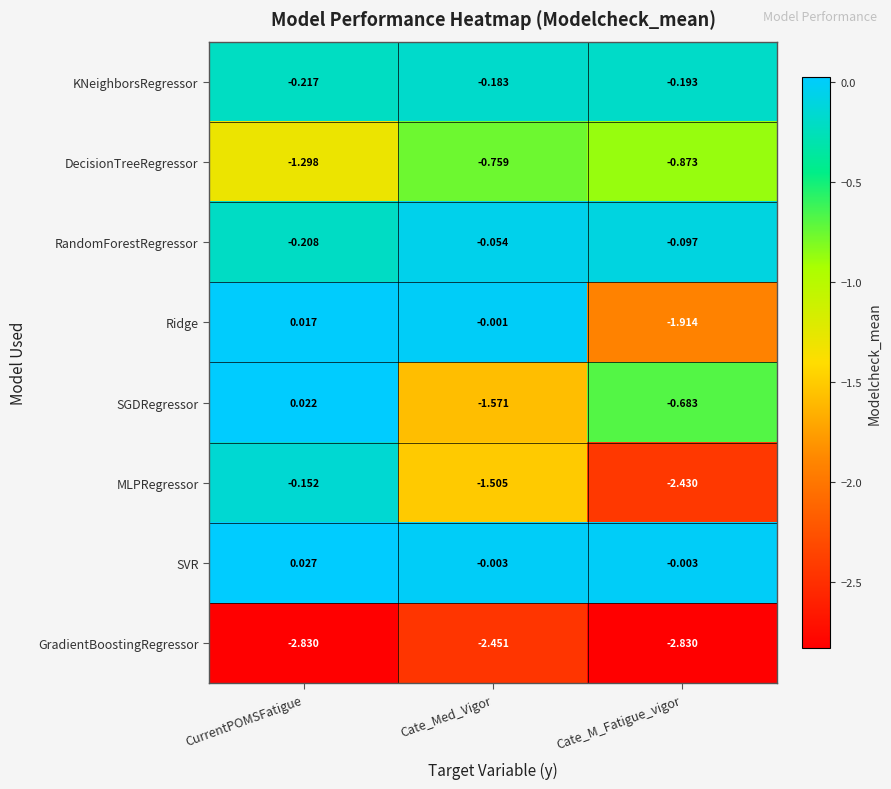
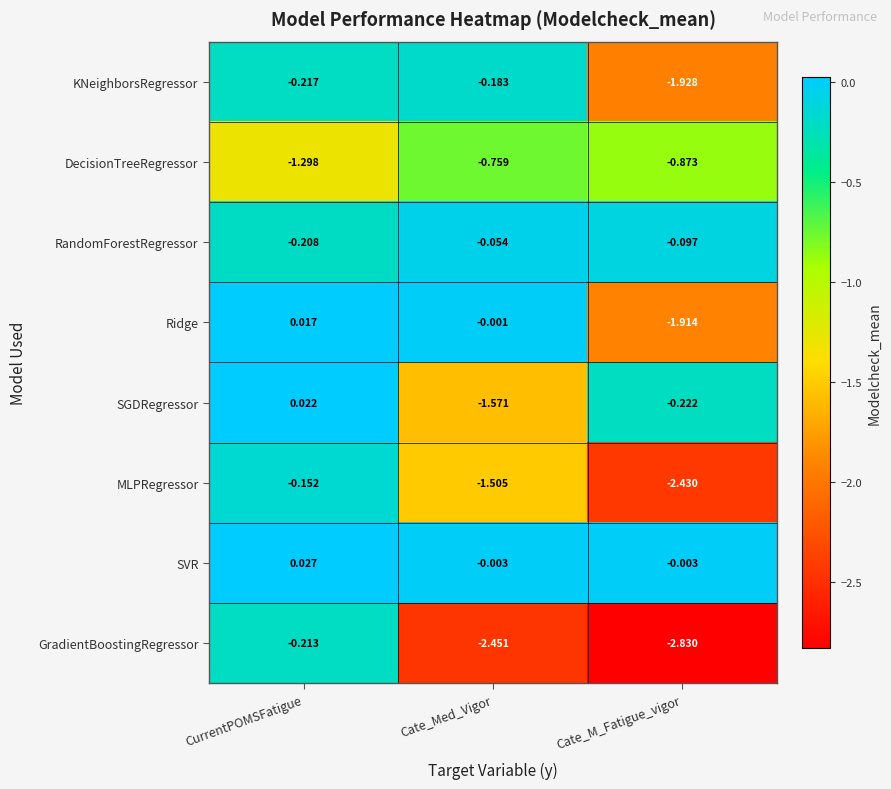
  {
    "KNeighborsRegressor": {
      "CurrentPOMSFatigue": -0.217,
      "Cate_Med_Vigor": -0.183,
-     "Cate_M_Fatigue_vigor": -0.193
+     "Cate_M_Fatigue_vigor": -1.928
    },
    "DecisionTreeRegressor": {
      "CurrentPOMSFatigue": -1.298,
      "Cate_Med_Vigor": -0.759,
      "Cate_M_Fatigue_vigor": -0.873
    },
    "RandomForestRegressor": {
      "CurrentPOMSFatigue": -0.208,
      "Cate_Med_Vigor": -0.054,
      "Cate_M_Fatigue_vigor": -0.097
    },
    "Ridge": {
      "CurrentPOMSFatigue": 0.017,
      "Cate_Med_Vigor": -0.001,
      "Cate_M_Fatigue_vigor": -1.914
    },
    "SGDRegressor": {
      "CurrentPOMSFatigue": 0.022,
      "Cate_Med_Vigor": -1.571,
-     "Cate_M_Fatigue_vigor": -0.683
+     "Cate_M_Fatigue_vigor": -0.222
    },
    "MLPRegressor": {
      "CurrentPOMSFatigue": -0.152,
      "Cate_Med_Vigor": -1.505,
      "Cate_M_Fatigue_vigor": -2.430
    },
    "SVR": {
      "CurrentPOMSFatigue": 0.027,
      "Cate_Med_Vigor": -0.003,
      "Cate_M_Fatigue_vigor": -0.003
    },
    "GradientBoostingRegressor": {
-     "CurrentPOMSFatigue": -2.830,
+     "CurrentPOMSFatigue": -0.213,
      "Cate_Med_Vigor": -2.451,
      "Cate_M_Fatigue_vigor": -2.830
    }
  }
